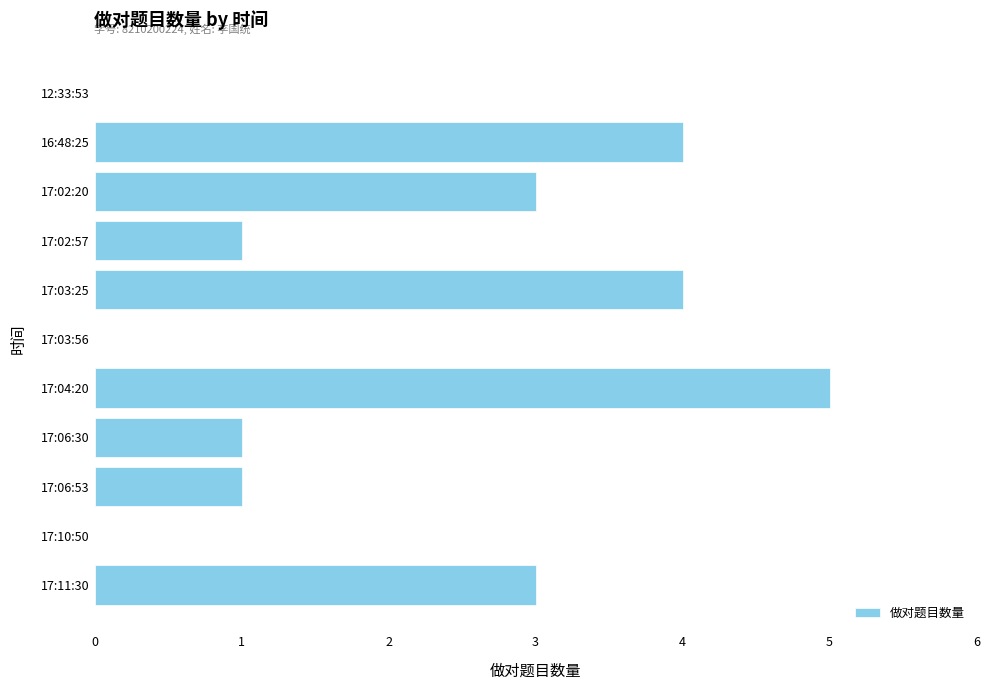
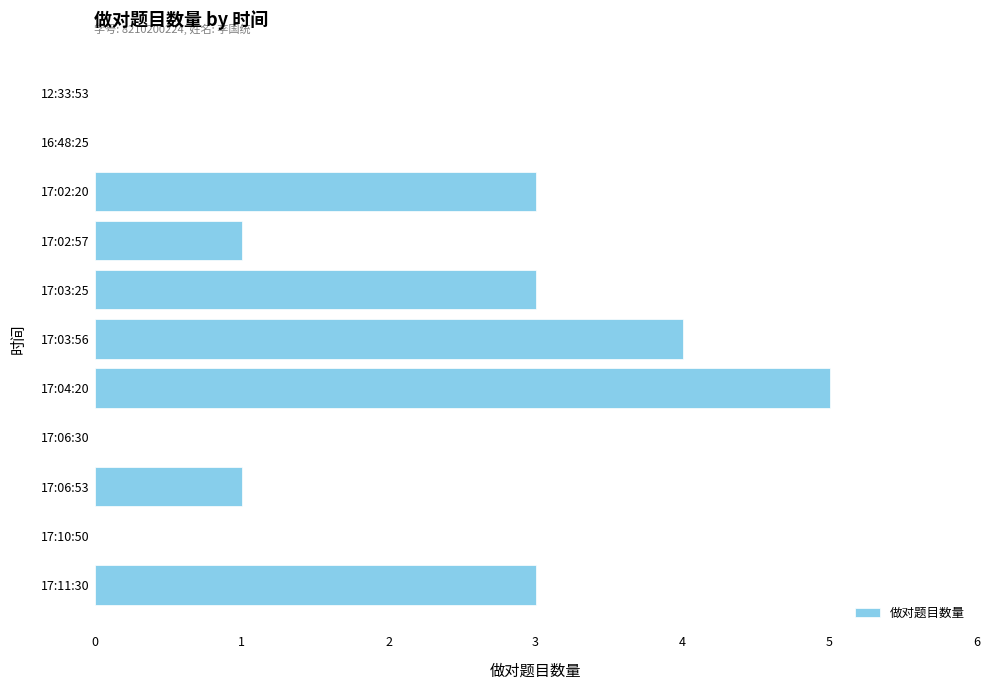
  {
    "12:33:53": 0,
-   "16:48:25": 4,
+   "16:48:25": 0,
    "17:02:20": 3,
    "17:02:57": 1,
-   "17:03:25": 4,
-   "17:03:56": 0,
+   "17:03:25": 3,
+   "17:03:56": 4,
    "17:04:20": 5,
-   "17:06:30": 1,
+   "17:06:30": 0,
    "17:06:53": 1,
    "17:10:50": 0,
    "17:11:30": 3
  }
